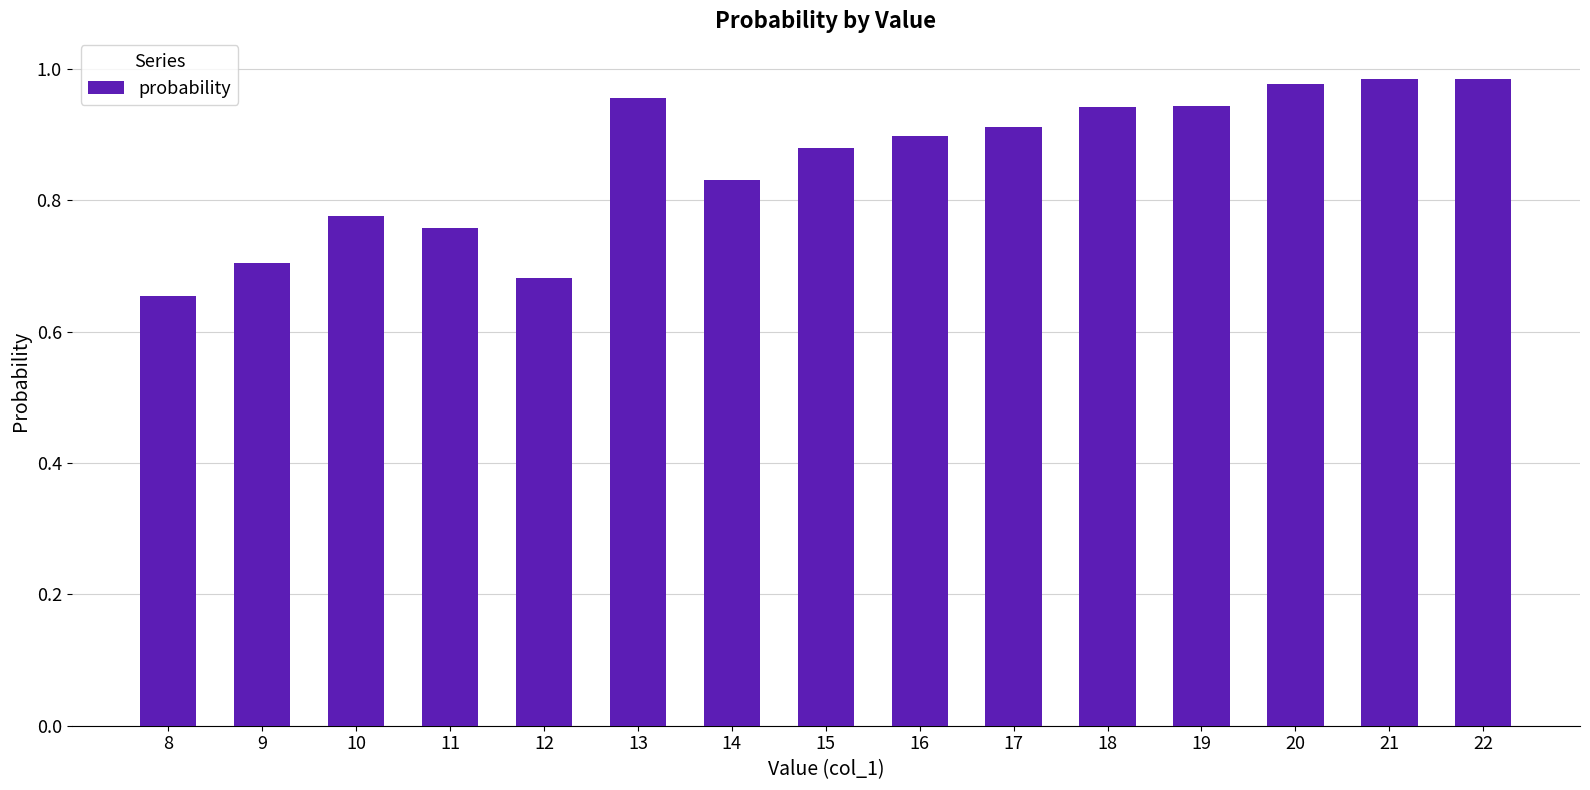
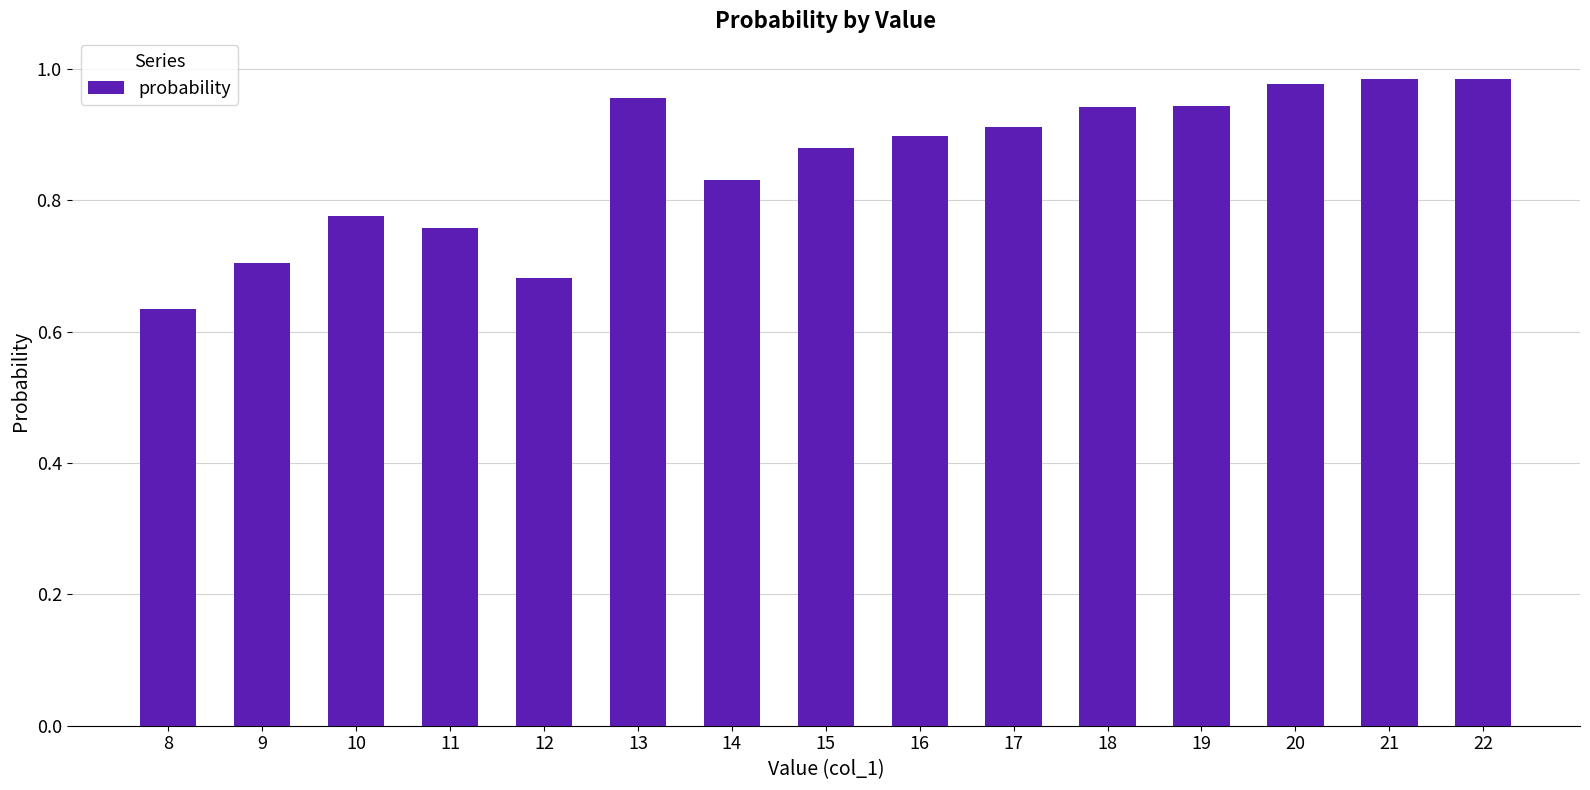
  {
-   "8": 0.65,
+   "8": 0.63,
    "9": 0.70,
    "10": 0.78,
    "11": 0.76,
    "12": 0.68,
    "13": 0.96,
    "14": 0.83,
    "15": 0.88,
    "16": 0.90,
    "17": 0.91,
    "18": 0.94,
    "19": 0.94,
    "20": 0.98,
    "21": 0.99,
    "22": 0.99
  }
